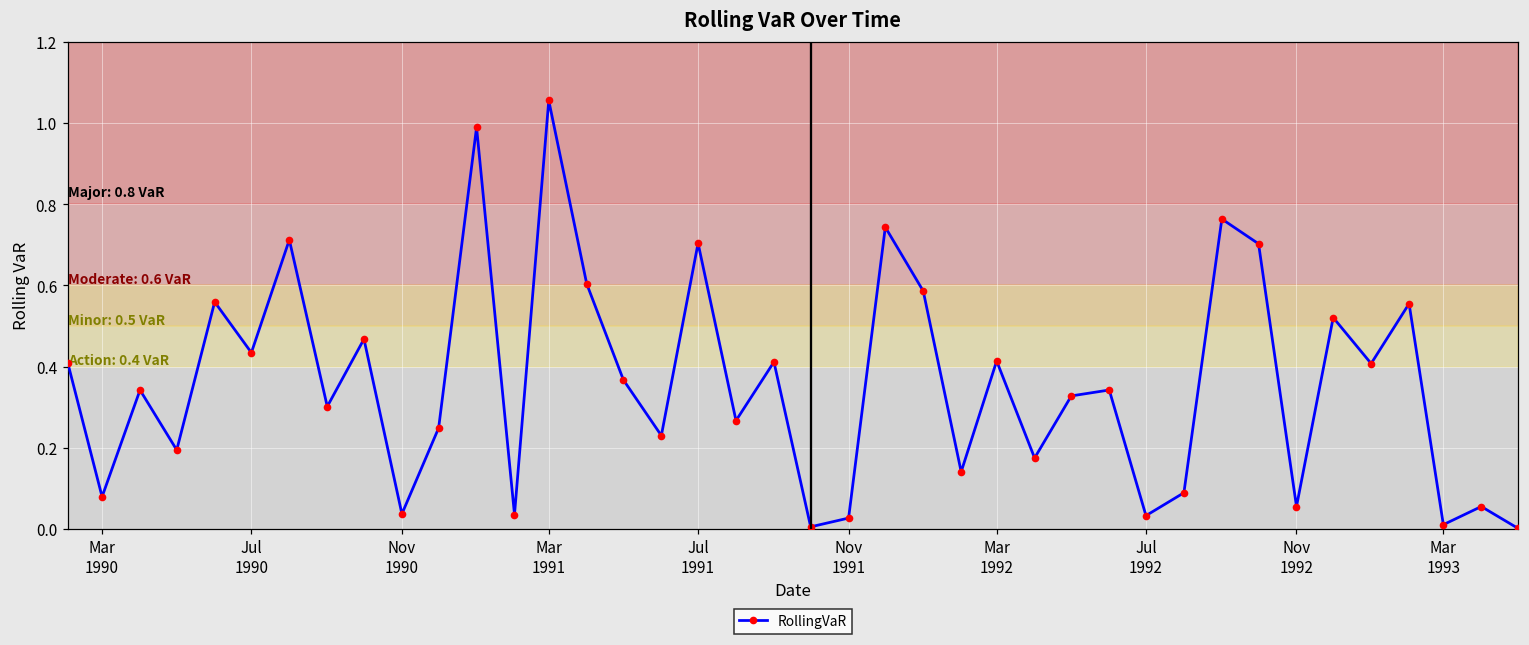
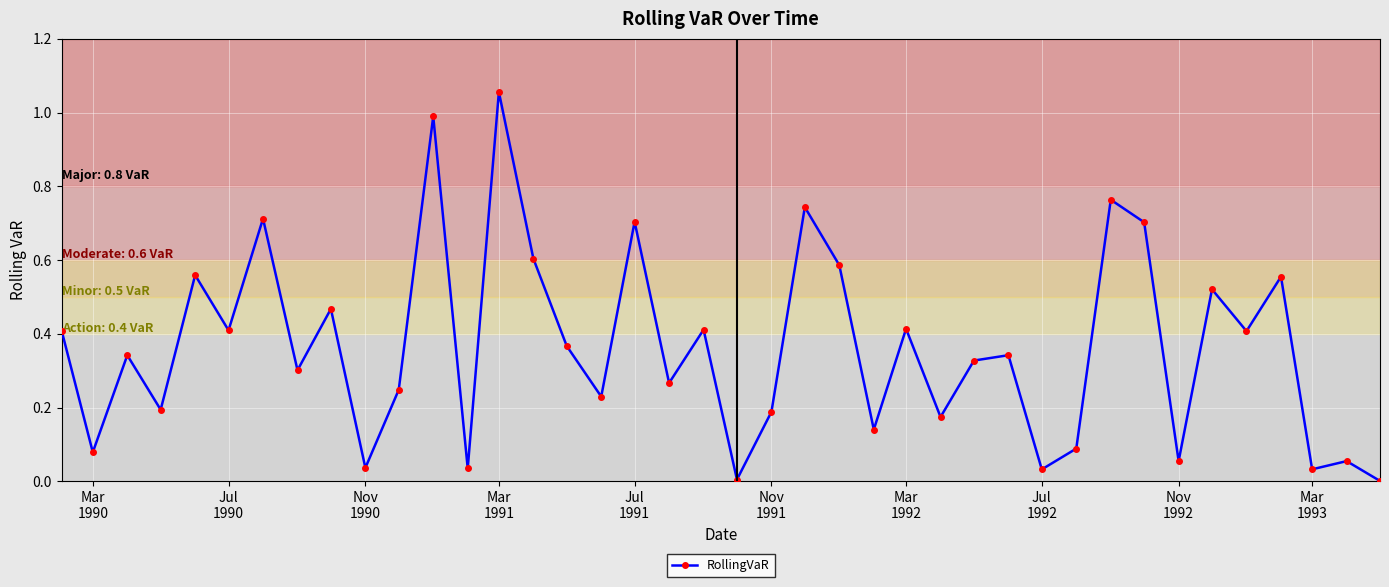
  {
    "Mar 1990": 0.08,
-   "Jul 1990": 0.43,
+   "Jul 1990": 0.41,
    "Nov 1990": 0.04,
    "Mar 1991": 1.06,
    "Jul 1991": 0.70,
-   "Nov 1991": 0.03,
+   "Nov 1991": 0.19,
    "Mar 1992": 0.41,
    "Jul 1992": 0.03,
    "Nov 1992": 0.05,
-   "Mar 1993": 0.01
+   "Mar 1993": 0.03
  }
